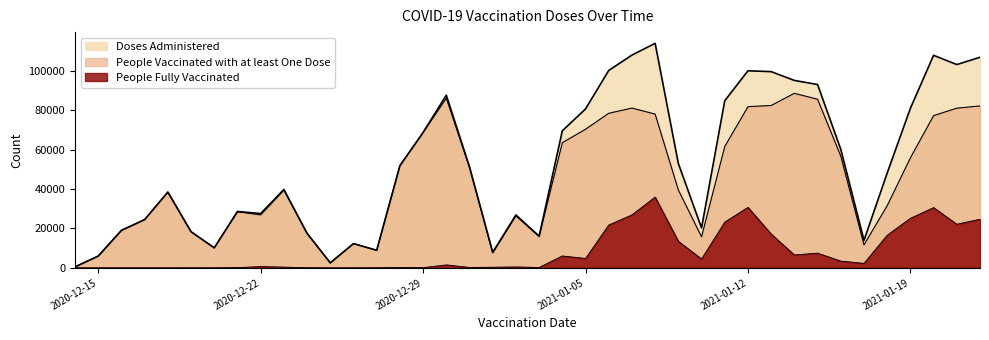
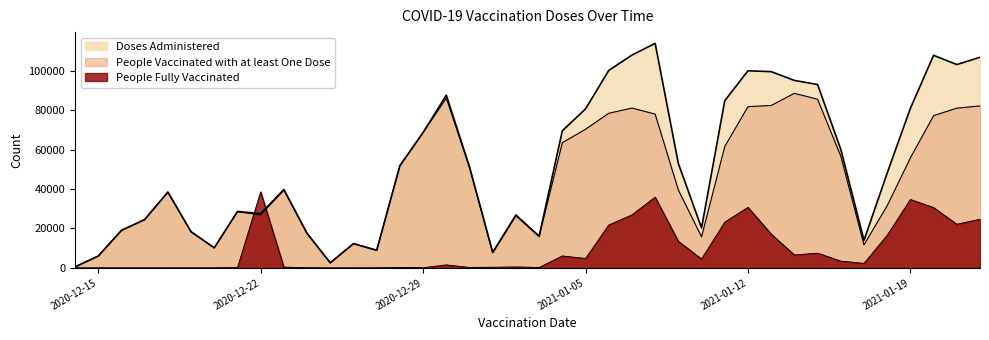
  {
    "People Fully Vaccinated": {
      "2020-12-15": 0,
-     "2020-12-22": 1000,
+     "2020-12-22": 39000,
      "2020-12-29": 0,
      "2021-01-05": 5000,
      "2021-01-12": 31000,
-     "2021-01-19": 25000
+     "2021-01-19": 35000
    }
  }
